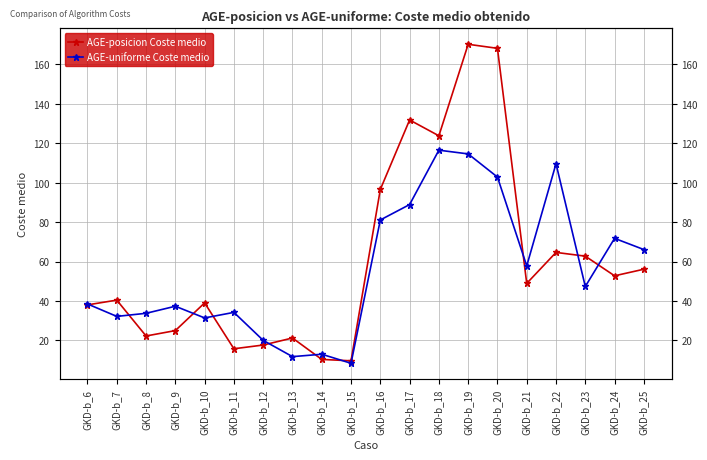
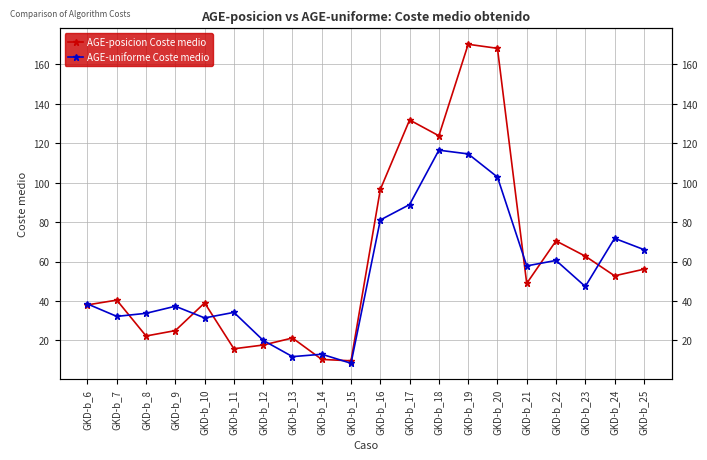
  {
    "AGE-posicion Coste medio": {
      "GKD-b_7": 40,
      "GKD-b_8": 22,
      "GKD-b_9": 25,
      "GKD-b_10": 39,
      "GKD-b_11": 16,
      "GKD-b_12": 18,
      "GKD-b_13": 21,
      "GKD-b_14": 10,
      "GKD-b_16": 97,
      "GKD-b_17": 132,
      "GKD-b_18": 124,
      "GKD-b_19": 170,
      "GKD-b_20": 168,
      "GKD-b_21": 49,
-     "GKD-b_22": 65,
+     "GKD-b_22": 70,
      "GKD-b_23": 63,
      "GKD-b_24": 53,
      "GKD-b_25": 56
    },
    "AGE-uniforme Coste medio": {
      "GKD-b_7": 32,
      "GKD-b_8": 34,
      "GKD-b_9": 37,
      "GKD-b_10": 31,
      "GKD-b_11": 34,
      "GKD-b_12": 20,
      "GKD-b_13": 12,
      "GKD-b_14": 13,
      "GKD-b_16": 81,
      "GKD-b_17": 89,
      "GKD-b_18": 116,
      "GKD-b_19": 115,
      "GKD-b_20": 103,
      "GKD-b_21": 58,
-     "GKD-b_22": 110,
+     "GKD-b_22": 61,
      "GKD-b_23": 47,
      "GKD-b_24": 72,
      "GKD-b_25": 66
    }
  }
